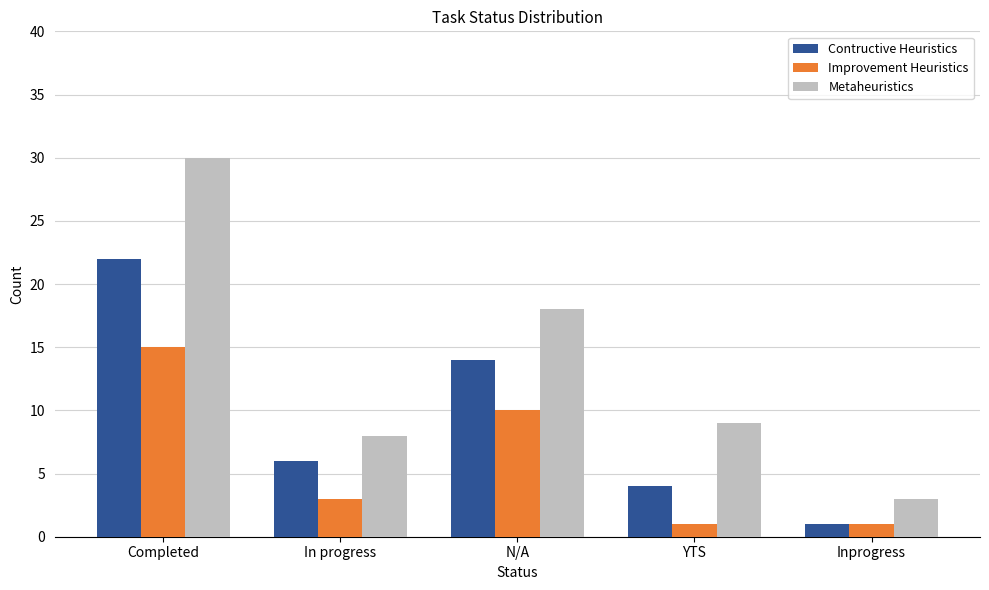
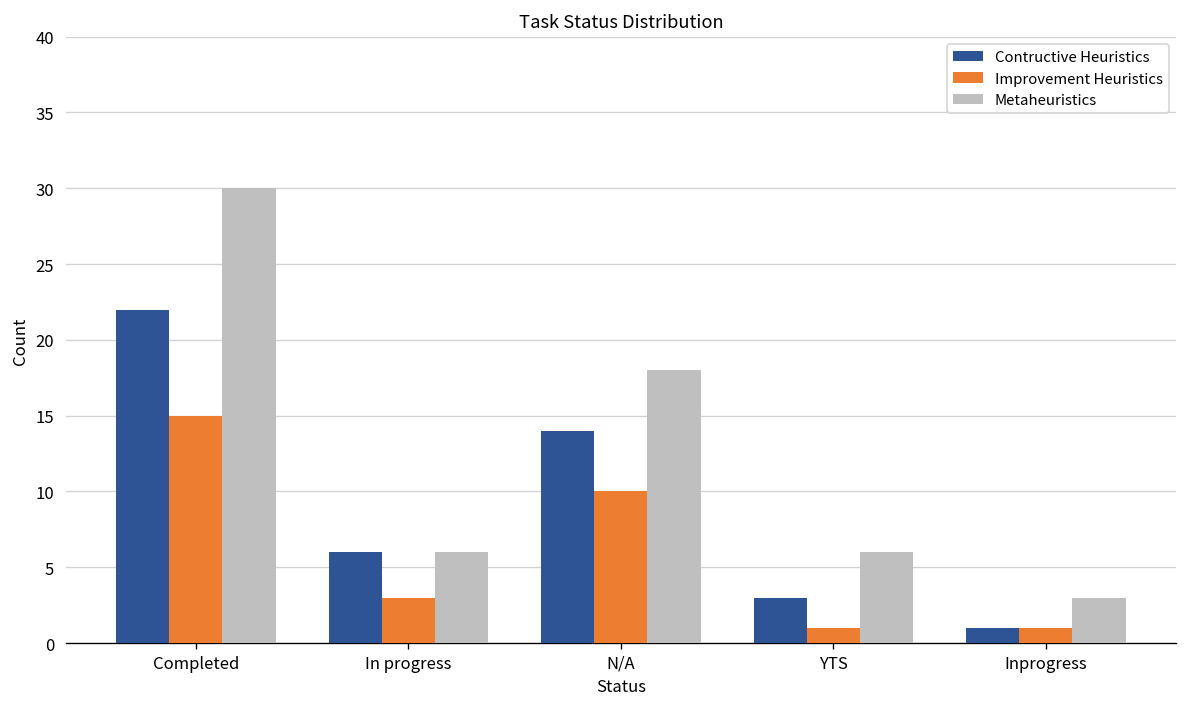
  {
    "Contructive Heuristics": {
      "Completed": 22,
      "In progress": 6,
      "N/A": 14,
-     "YTS": 4,
+     "YTS": 3,
      "Inprogress": 1
    },
    "Improvement Heuristics": {
      "Completed": 15,
      "In progress": 3,
      "N/A": 10,
      "YTS": 1,
      "Inprogress": 1
    },
    "Metaheuristics": {
      "Completed": 30,
-     "In progress": 8,
+     "In progress": 6,
      "N/A": 18,
-     "YTS": 9,
+     "YTS": 6,
      "Inprogress": 3
    }
  }
